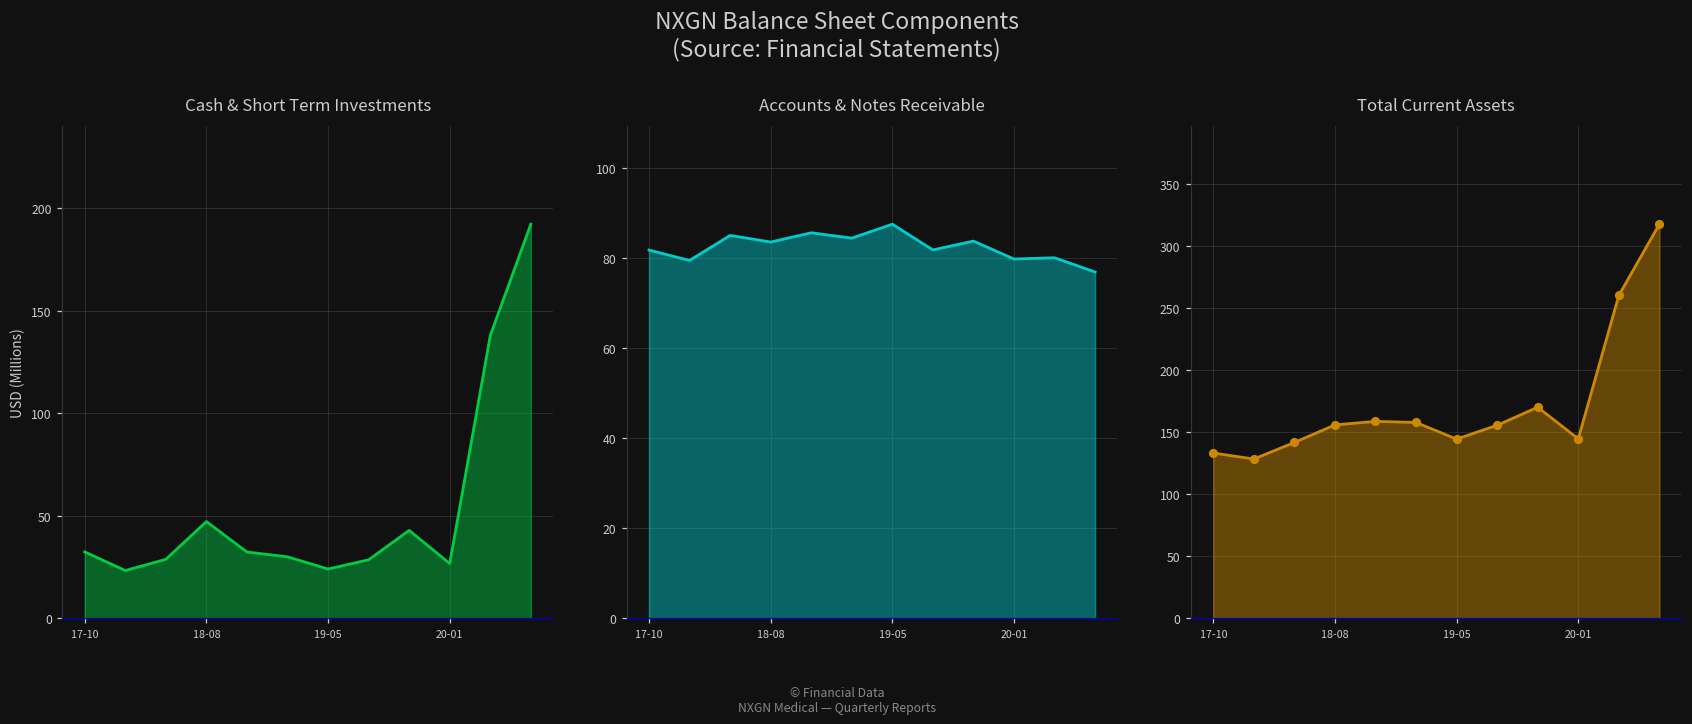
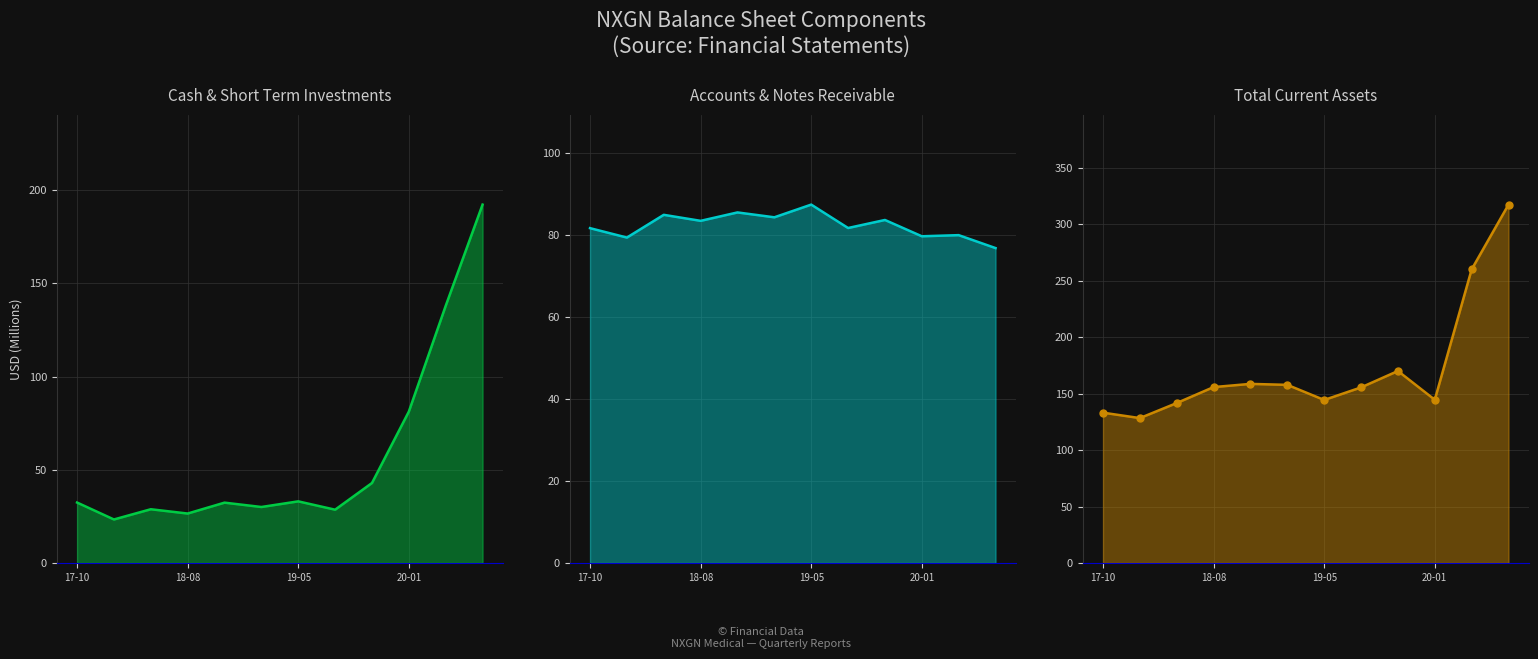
  {
    "Cash & Short Term Investments": {
      "17-10": 32,
-     "18-08": 47,
-     "19-05": 24,
-     "20-01": 27
+     "18-08": 27,
+     "19-05": 33,
+     "20-01": 81
    },
    "Accounts & Notes Receivable": {
      "17-10": 82,
      "18-08": 83,
      "19-05": 87,
      "20-01": 80
    },
    "Total Current Assets": {
      "17-10": 133,
      "18-08": 156,
      "19-05": 144,
      "20-01": 145
    }
  }
